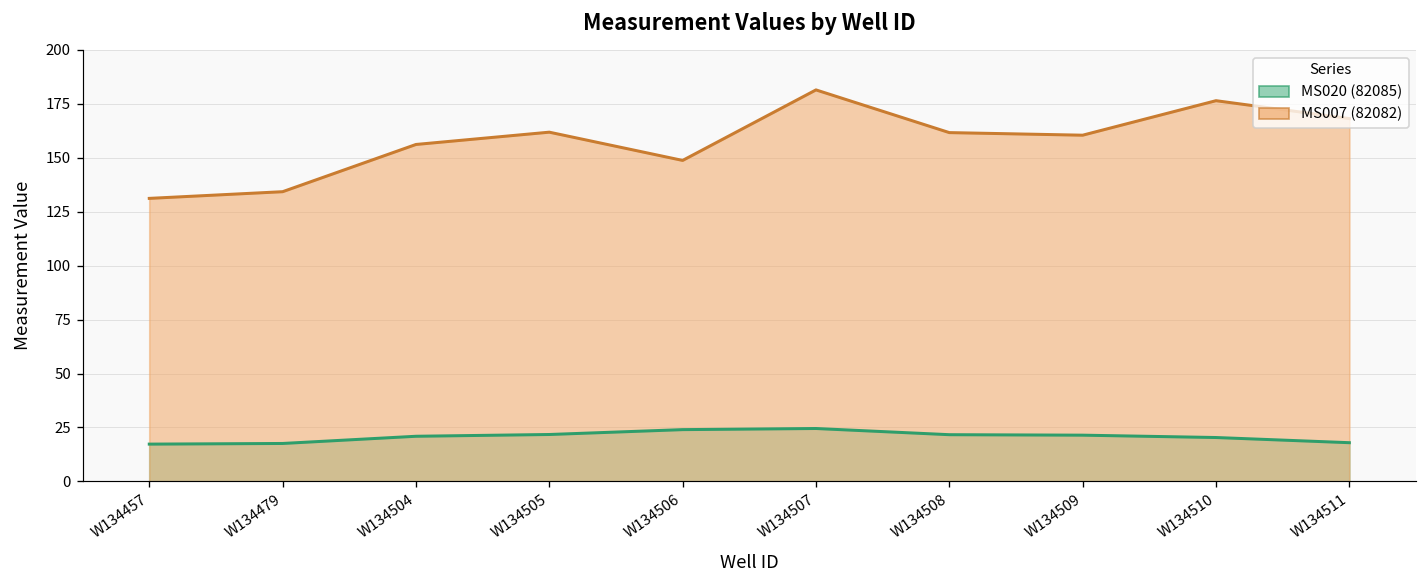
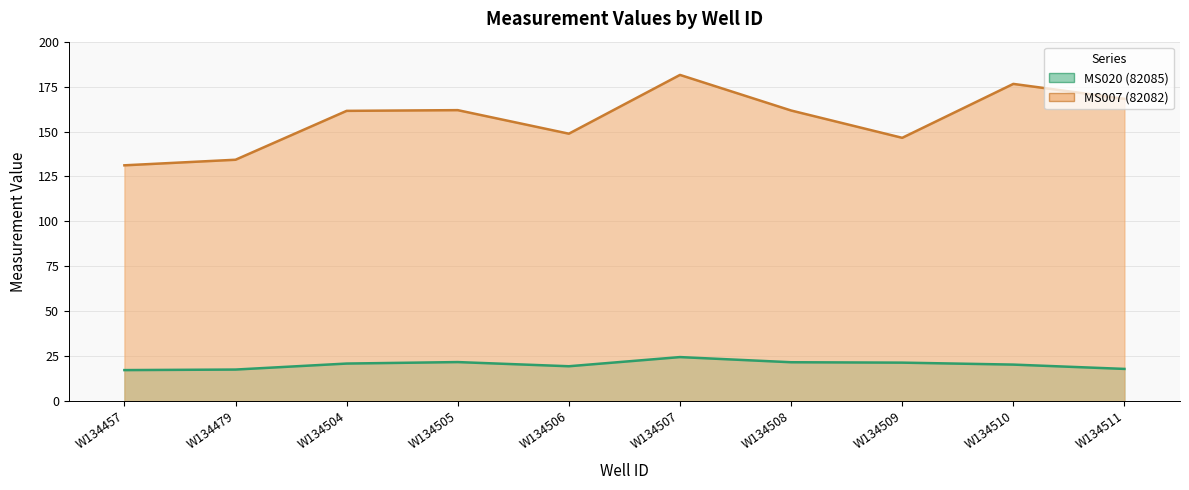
  {
    "MS020 (82085)": {
      "W134457": 17,
      "W134479": 18,
      "W134504": 21,
      "W134505": 22,
-     "W134506": 24,
+     "W134506": 19,
      "W134507": 25,
      "W134508": 22,
      "W134509": 21,
      "W134510": 20,
      "W134511": 18
    },
    "MS007 (82082)": {
      "W134457": 131,
      "W134479": 134,
-     "W134504": 156,
+     "W134504": 162,
      "W134505": 162,
      "W134506": 149,
      "W134507": 182,
      "W134508": 162,
-     "W134509": 161,
+     "W134509": 147,
      "W134510": 177
    }
  }
